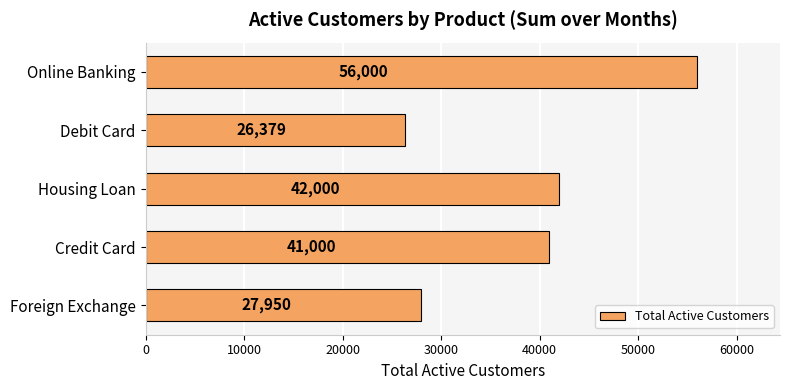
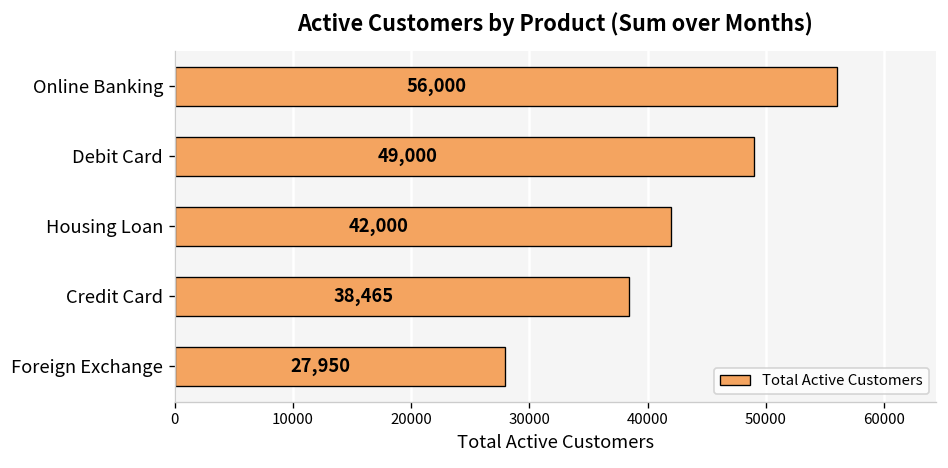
  {
    "Online Banking": "56,000",
-   "Debit Card": "26,379",
+   "Debit Card": "49,000",
    "Housing Loan": "42,000",
-   "Credit Card": "41,000",
+   "Credit Card": "38,465",
    "Foreign Exchange": "27,950"
  }
